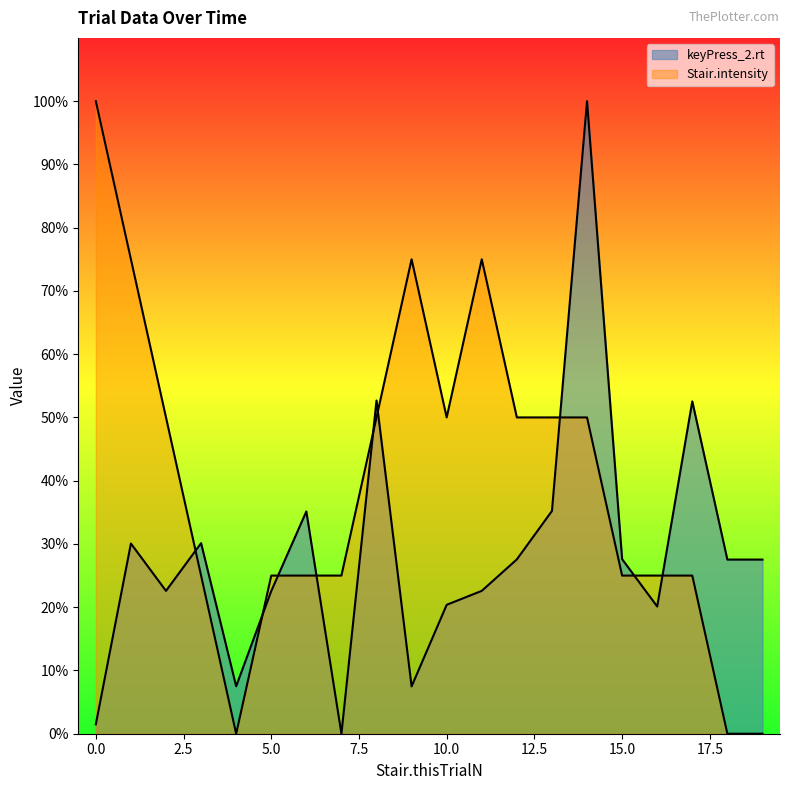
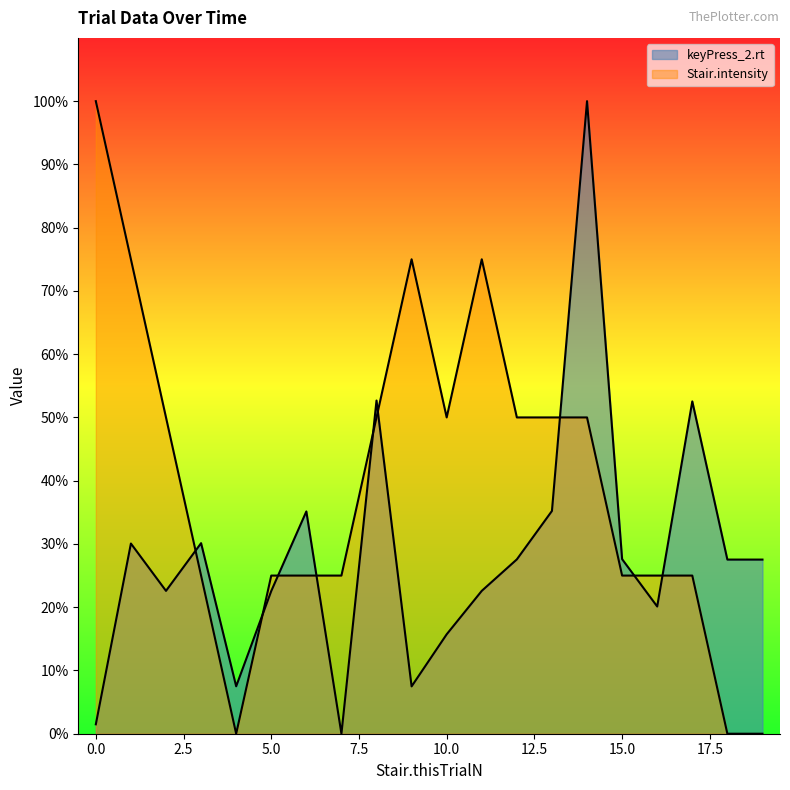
  {
    "keyPress_2.rt": {
      "0.0": "1%",
      "5.0": "23%",
-     "10.0": "20%",
+     "10.0": "16%",
      "15.0": "28%"
    },
    "Stair.intensity": {
      "0.0": "100%",
      "5.0": "25%",
      "10.0": "50%",
      "15.0": "25%"
    }
  }
